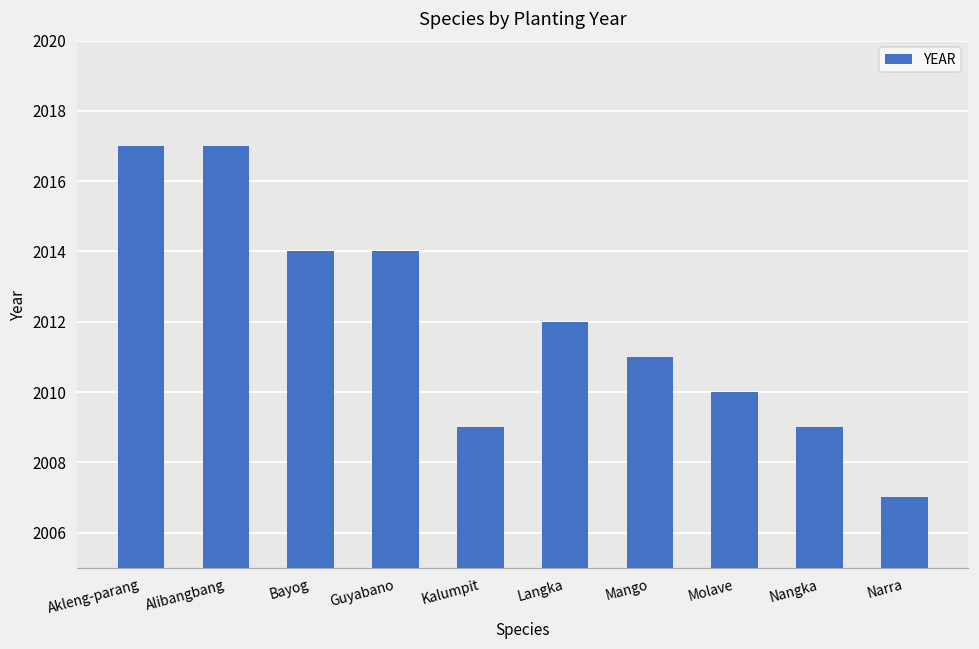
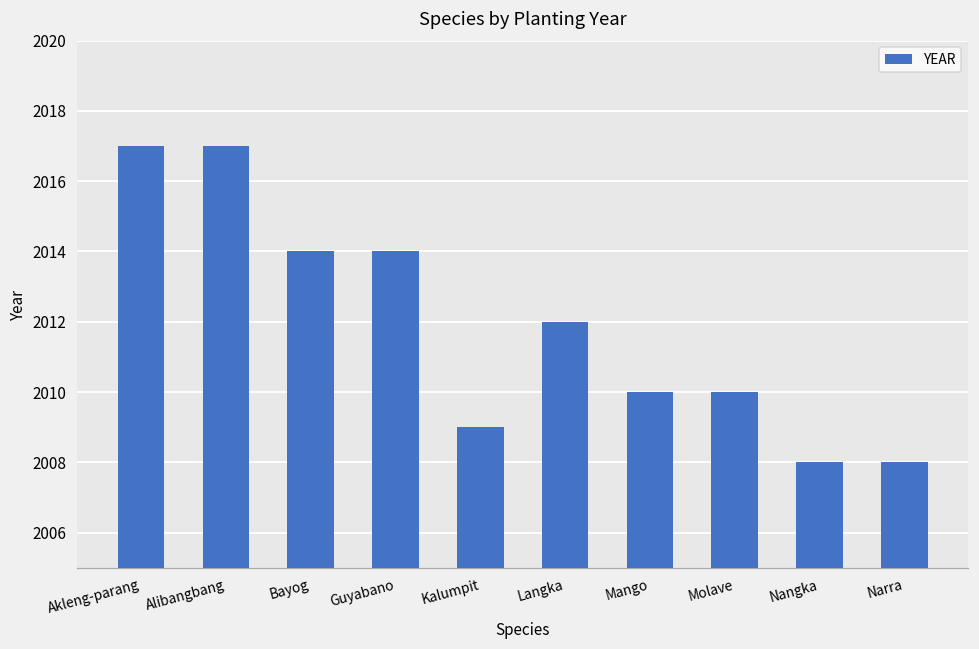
  {
    "Akleng-parang": 2017,
    "Alibangbang": 2017,
    "Bayog": 2014,
    "Guyabano": 2014,
    "Kalumpit": 2009,
    "Langka": 2012,
-   "Mango": 2011,
+   "Mango": 2010,
    "Molave": 2010,
-   "Nangka": 2009,
-   "Narra": 2007
+   "Nangka": 2008,
+   "Narra": 2008
  }
